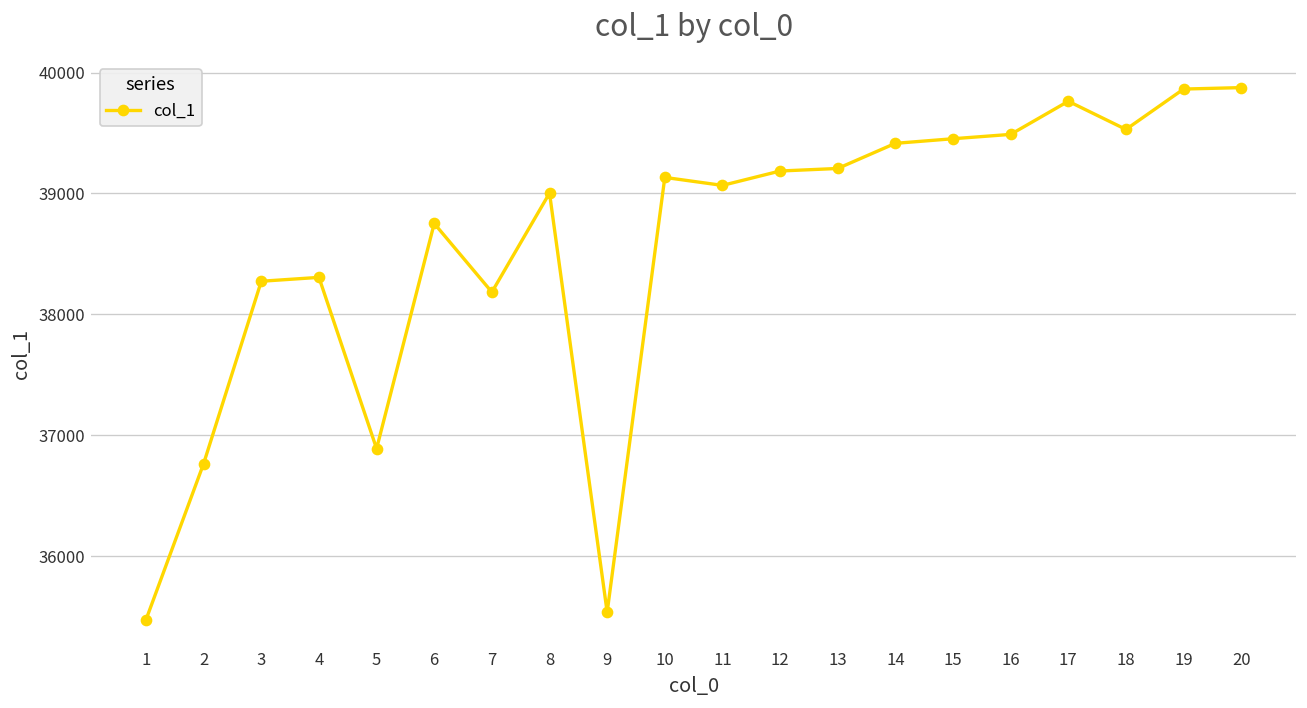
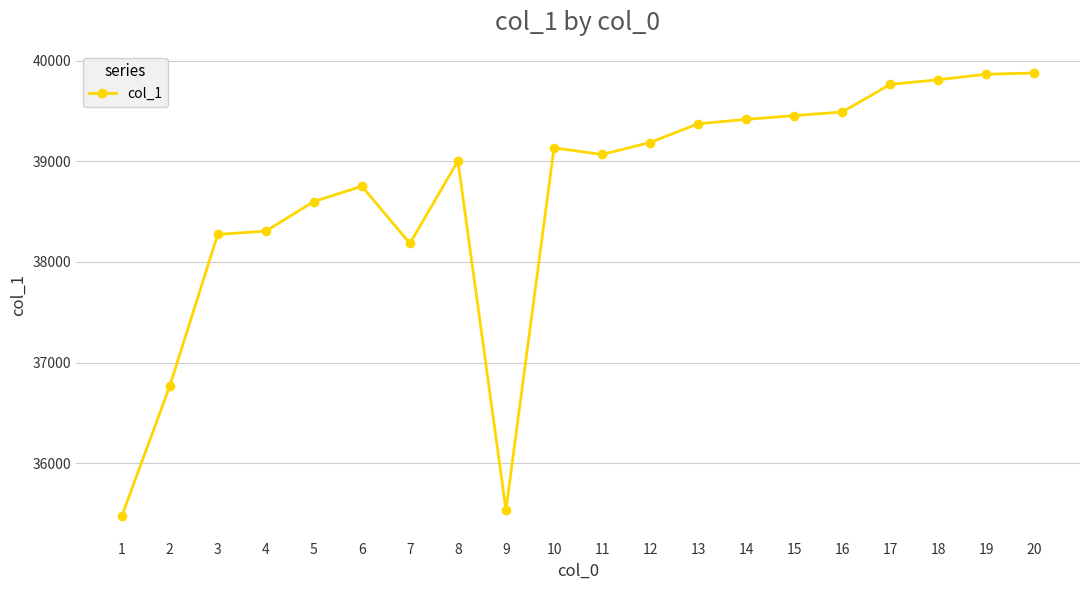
  {
    "1": 35470,
    "2": 36770,
    "3": 38270,
    "4": 38310,
-   "5": 36890,
+   "5": 38600,
    "6": 38750,
    "7": 38180,
    "8": 39000,
    "9": 35540,
    "10": 39130,
    "11": 39070,
    "12": 39190,
-   "13": 39210,
+   "13": 39370,
    "14": 39420,
    "15": 39450,
    "16": 39490,
    "17": 39760,
-   "18": 39530,
+   "18": 39810,
    "19": 39860,
    "20": 39880
  }
